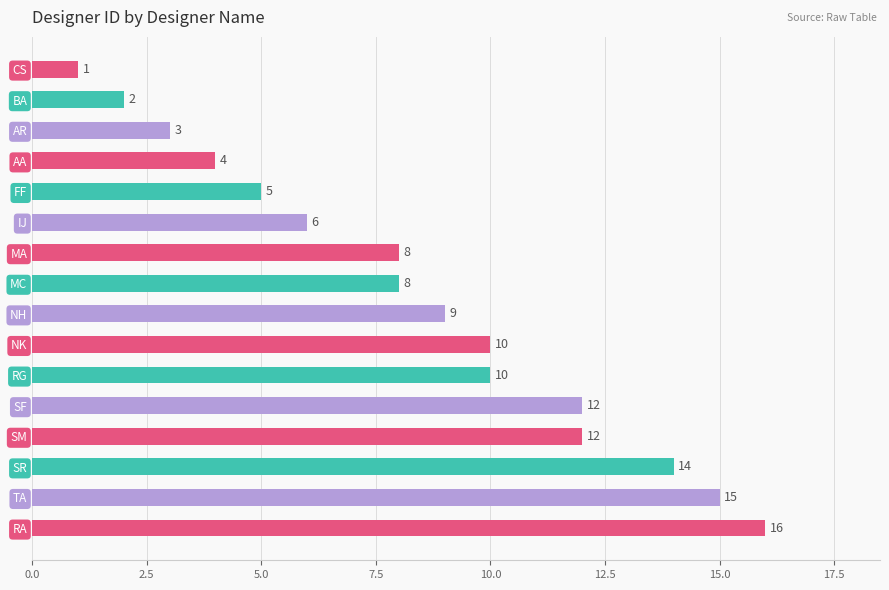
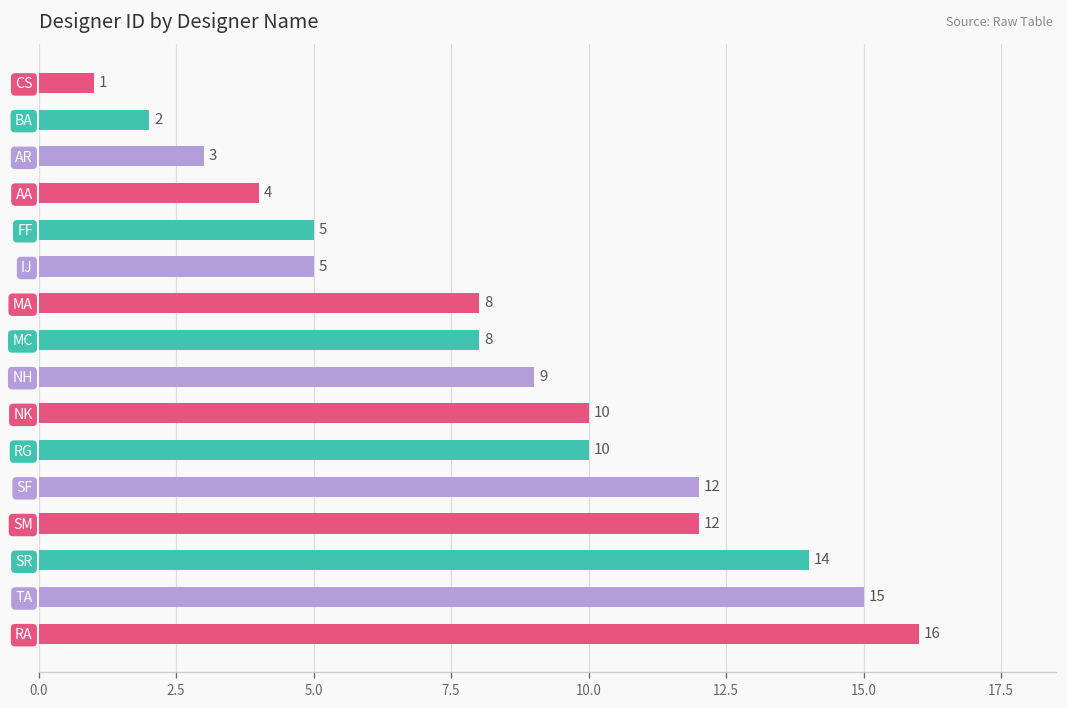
  {
    "CS": 1,
    "BA": 2,
    "AR": 3,
    "AA": 4,
    "FF": 5,
-   "IJ": 6,
+   "IJ": 5,
    "MA": 8,
    "MC": 8,
    "NH": 9,
    "NK": 10,
    "RG": 10,
    "SF": 12,
    "SM": 12,
    "SR": 14,
    "TA": 15,
    "RA": 16
  }
